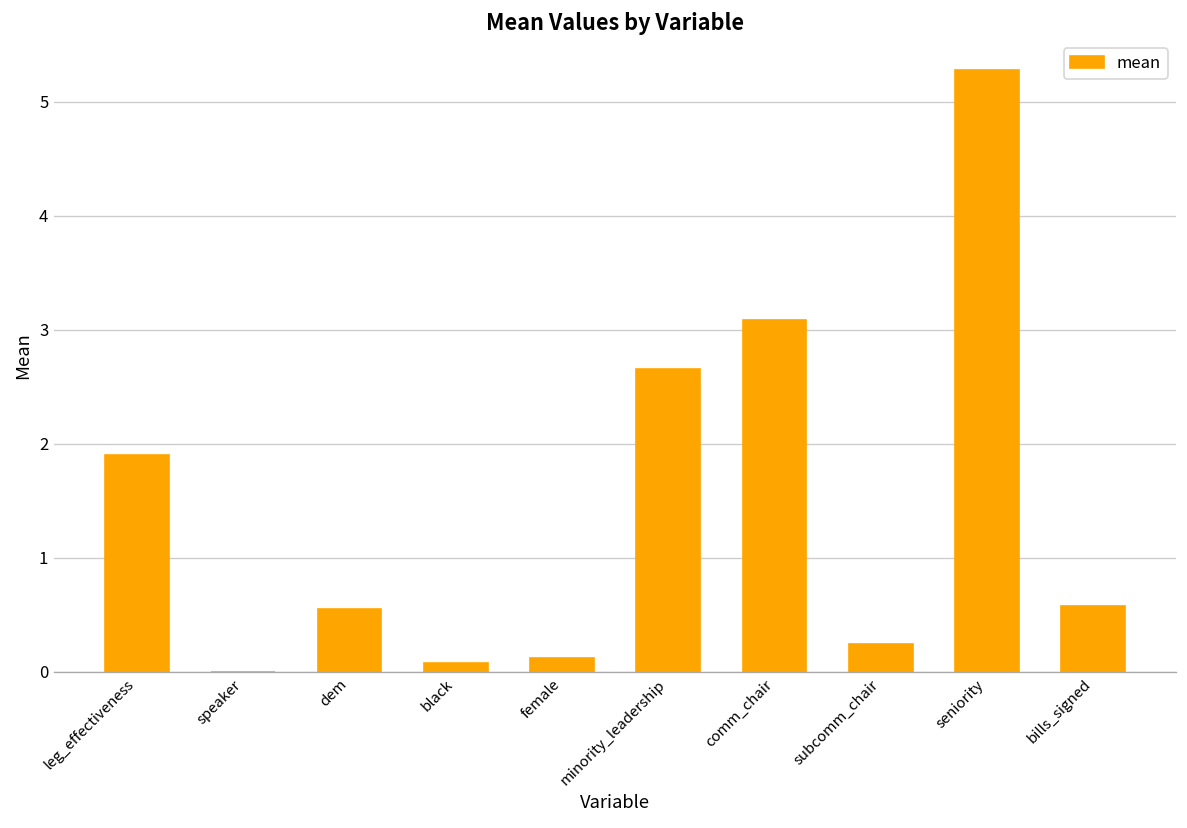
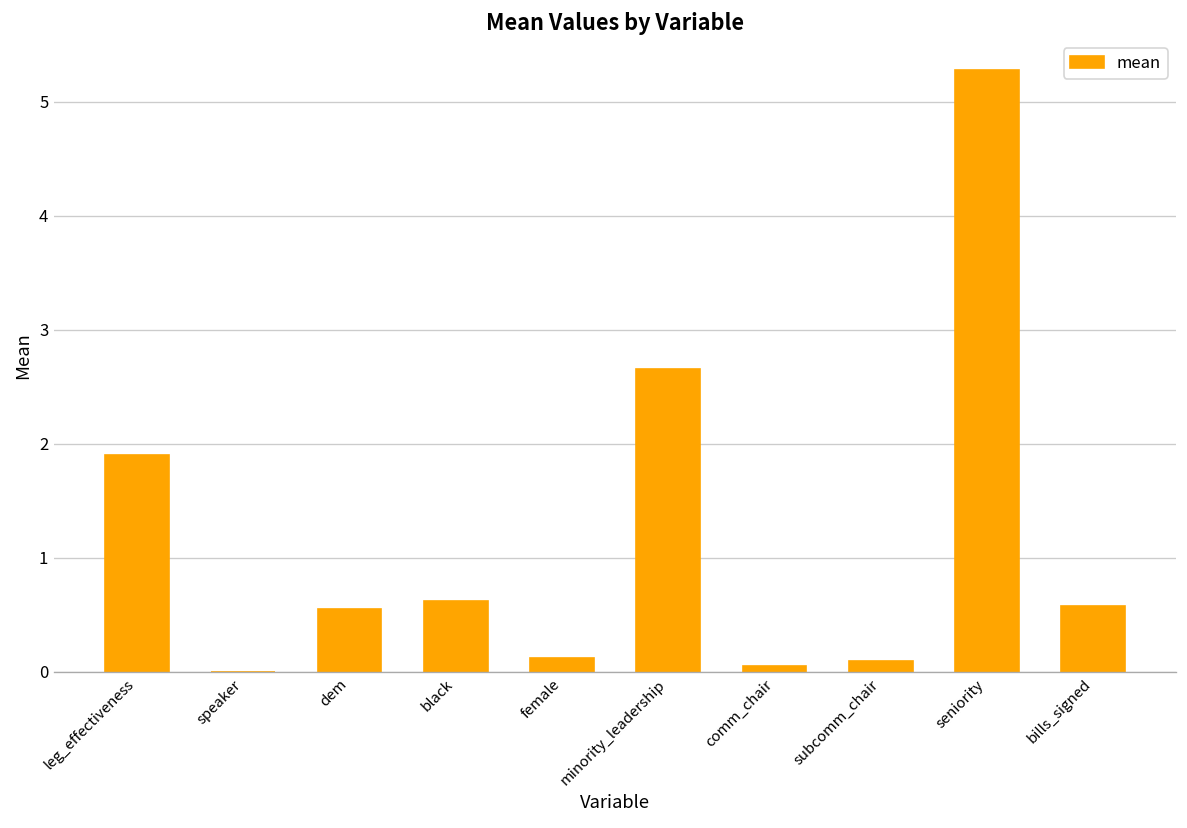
  {
    "leg_effectiveness": 1.9,
    "speaker": 0.0,
    "dem": 0.6,
-   "black": 0.1,
+   "black": 0.6,
    "female": 0.1,
    "minority_leadership": 2.7,
-   "comm_chair": 3.1,
-   "subcomm_chair": 0.2,
+   "comm_chair": 0.1,
+   "subcomm_chair": 0.1,
    "seniority": 5.3,
    "bills_signed": 0.6
  }
